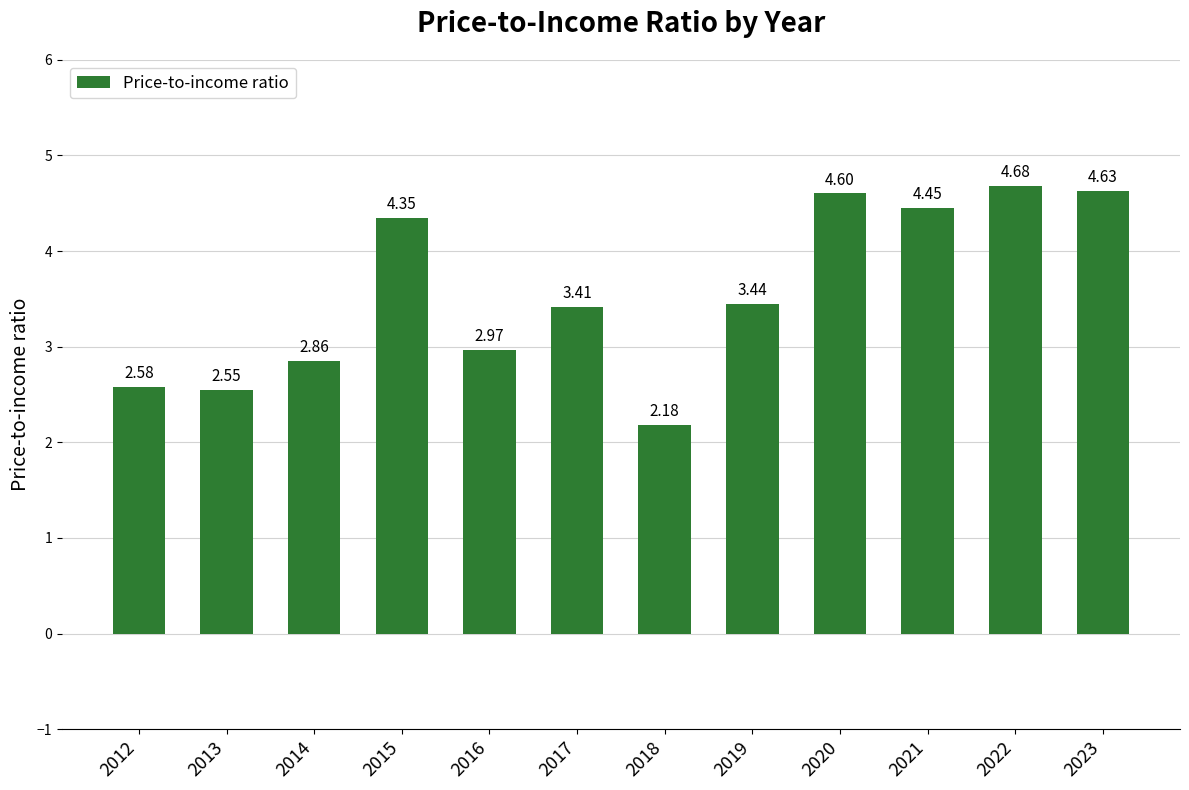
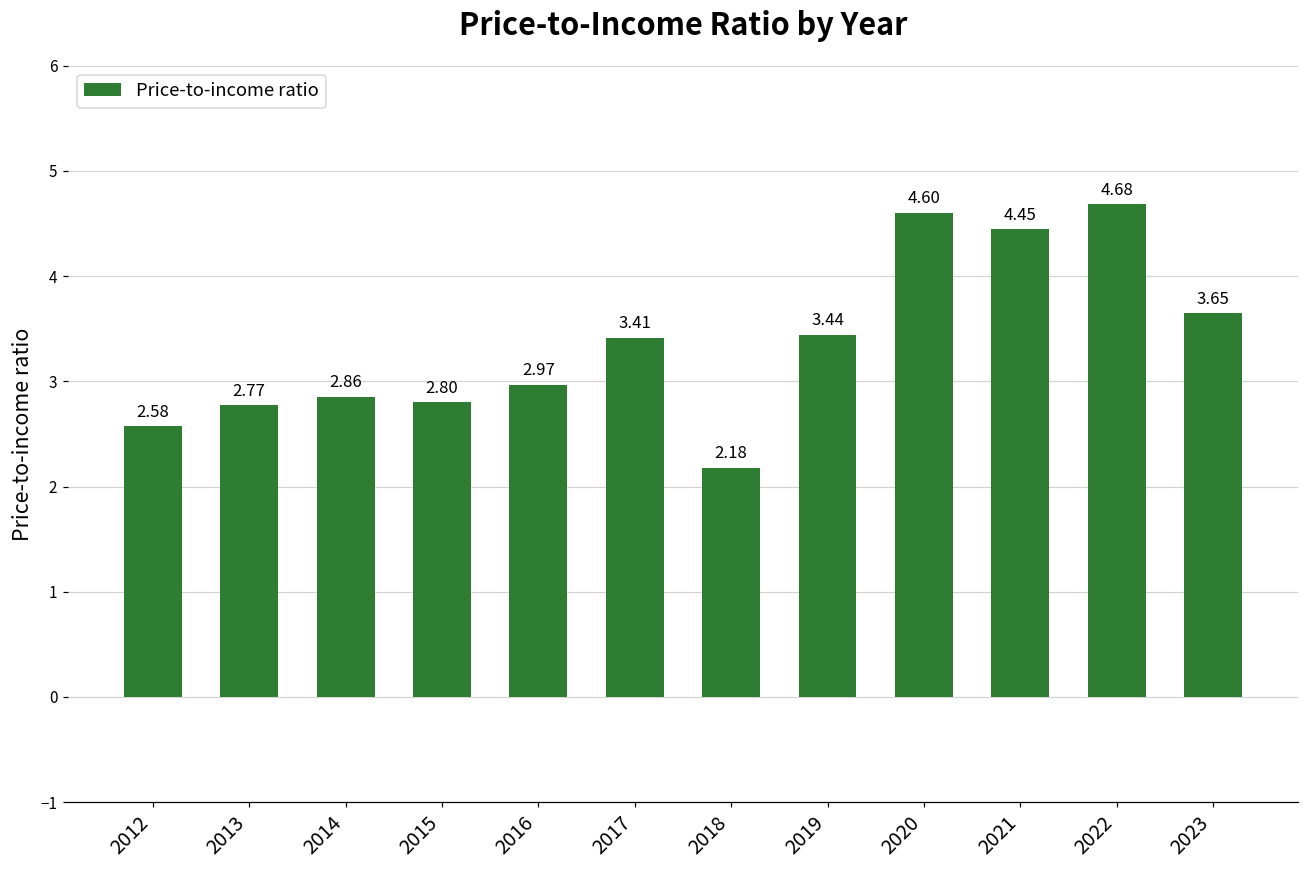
  {
    "2012": 2.58,
-   "2013": 2.55,
+   "2013": 2.77,
    "2014": 2.86,
-   "2015": 4.35,
+   "2015": 2.80,
    "2016": 2.97,
    "2017": 3.41,
    "2018": 2.18,
    "2019": 3.44,
    "2020": 4.60,
    "2021": 4.45,
    "2022": 4.68,
-   "2023": 4.63
+   "2023": 3.65
  }
